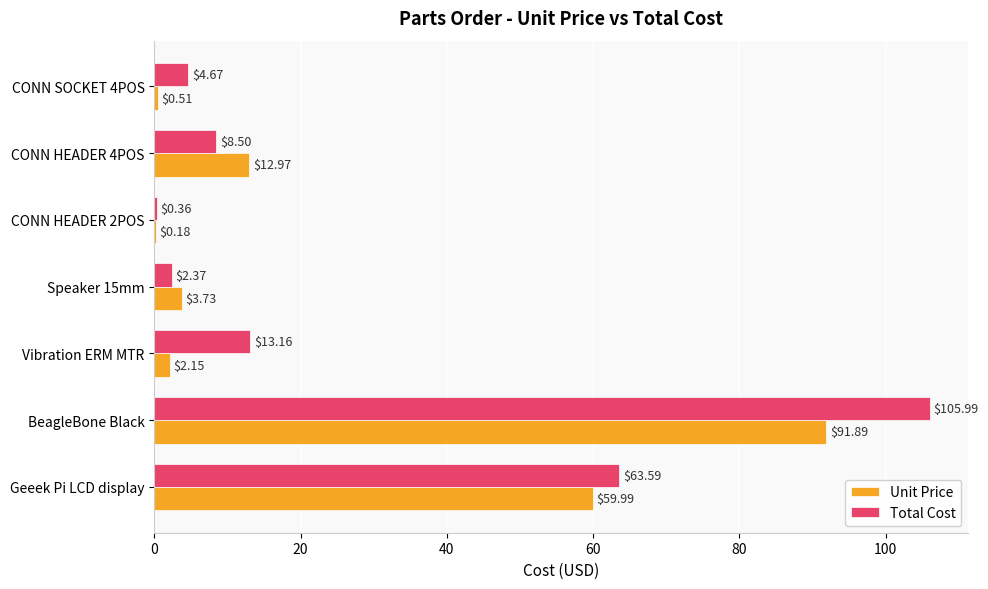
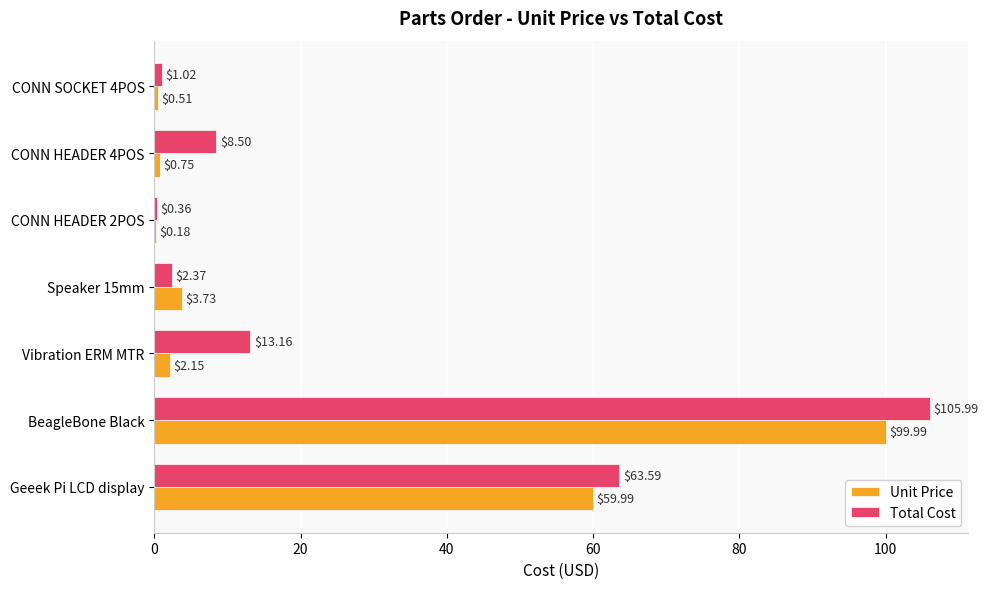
  {
    "Unit Price": {
      "CONN SOCKET 4POS": "$0.51",
-     "CONN HEADER 4POS": "$12.97",
+     "CONN HEADER 4POS": "$0.75",
      "CONN HEADER 2POS": "$0.18",
      "Speaker 15mm": "$3.73",
      "Vibration ERM MTR": "$2.15",
-     "BeagleBone Black": "$91.89",
+     "BeagleBone Black": "$99.99",
      "Geeek Pi LCD display": "$59.99"
    },
    "Total Cost": {
-     "CONN SOCKET 4POS": "$4.67",
+     "CONN SOCKET 4POS": "$1.02",
      "CONN HEADER 4POS": "$8.50",
      "CONN HEADER 2POS": "$0.36",
      "Speaker 15mm": "$2.37",
      "Vibration ERM MTR": "$13.16",
      "BeagleBone Black": "$105.99",
      "Geeek Pi LCD display": "$63.59"
    }
  }
